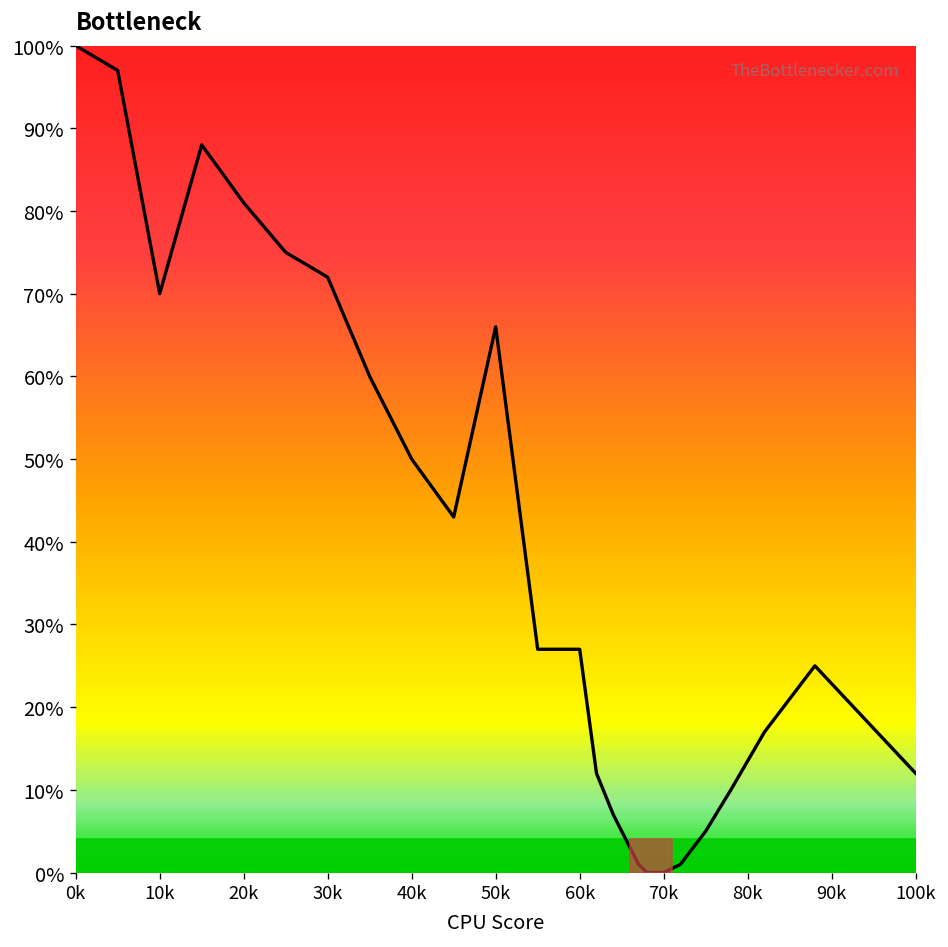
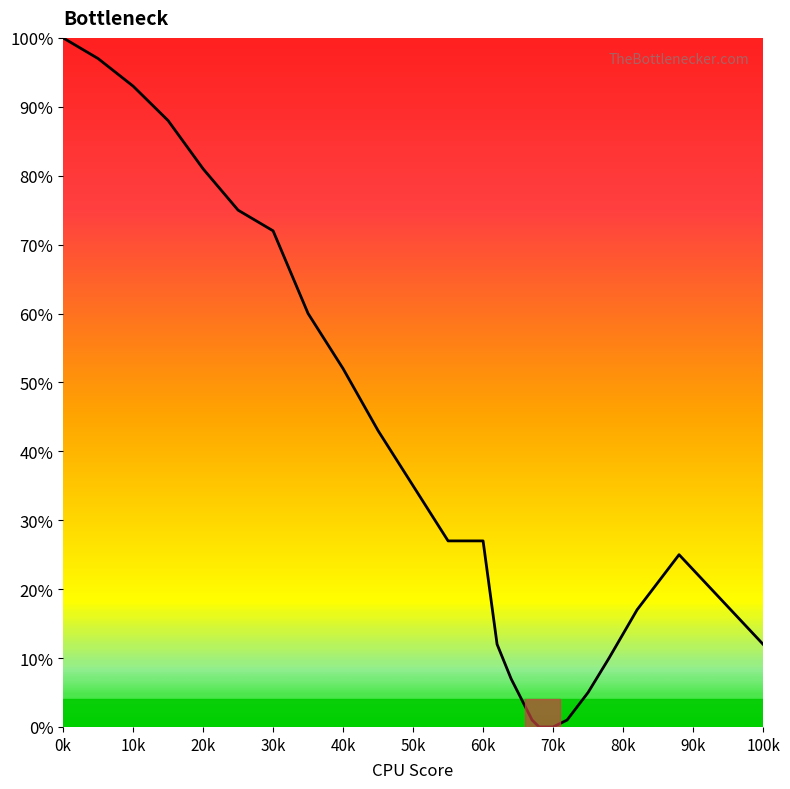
  {
    "0k": "100%",
-   "10k": "70%",
+   "10k": "93%",
    "20k": "81%",
    "30k": "72%",
-   "40k": "50%",
-   "50k": "66%",
+   "40k": "52%",
+   "50k": "35%",
    "60k": "27%",
    "100k": "12%"
  }
